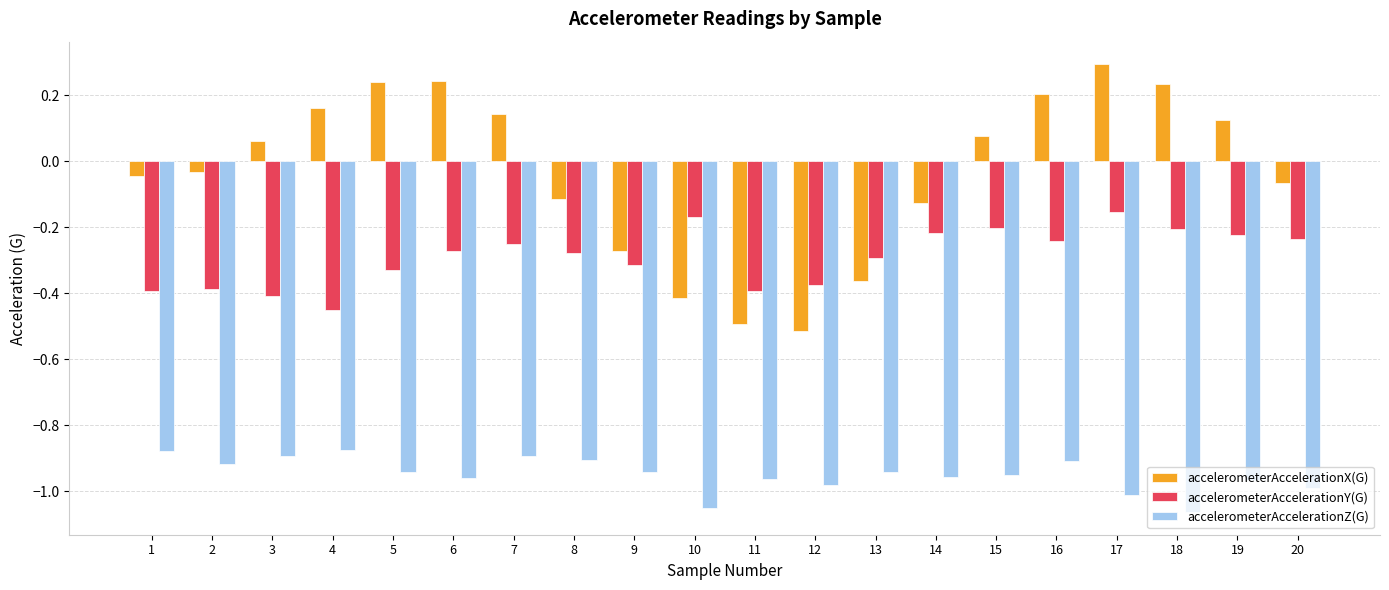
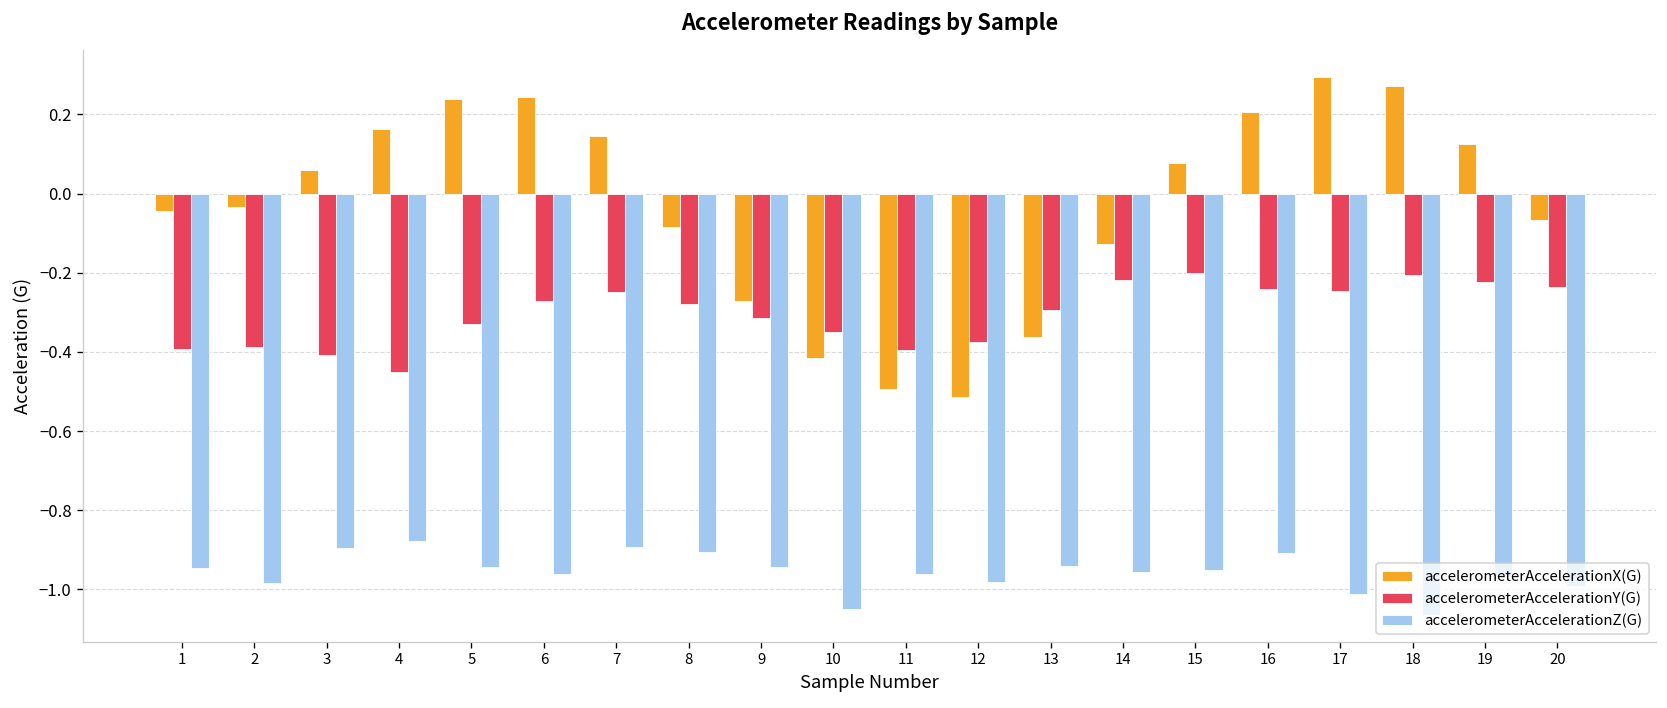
  {
    "accelerometerAccelerationX(G)": {
      "1": -0.05,
      "2": -0.03,
      "3": 0.06,
      "4": 0.16,
      "5": 0.24,
      "6": 0.24,
      "7": 0.14,
-     "8": -0.11,
+     "8": -0.09,
      "9": -0.27,
      "10": -0.42,
      "11": -0.49,
      "12": -0.51,
      "13": -0.36,
      "14": -0.13,
      "15": 0.08,
      "16": 0.20,
      "17": 0.29,
-     "18": 0.24,
+     "18": 0.27,
      "19": 0.12,
      "20": -0.07
    },
    "accelerometerAccelerationY(G)": {
      "1": -0.39,
      "2": -0.39,
      "3": -0.41,
      "4": -0.45,
      "5": -0.33,
      "6": -0.27,
      "7": -0.25,
      "8": -0.28,
      "9": -0.31,
-     "10": -0.17,
+     "10": -0.35,
      "11": -0.39,
      "12": -0.37,
      "13": -0.29,
      "14": -0.22,
      "15": -0.20,
      "16": -0.24,
-     "17": -0.16,
+     "17": -0.25,
      "18": -0.20,
      "19": -0.22,
      "20": -0.24
    },
    "accelerometerAccelerationZ(G)": {
-     "1": -0.88,
-     "2": -0.92,
+     "1": -0.95,
+     "2": -0.98,
      "3": -0.89,
      "4": -0.88,
      "5": -0.94,
      "6": -0.96,
      "7": -0.89,
      "8": -0.91,
      "9": -0.94,
      "10": -1.05,
      "11": -0.96,
      "12": -0.98,
      "13": -0.94,
      "14": -0.96,
      "15": -0.95,
      "16": -0.91,
      "17": -1.01
    }
  }
